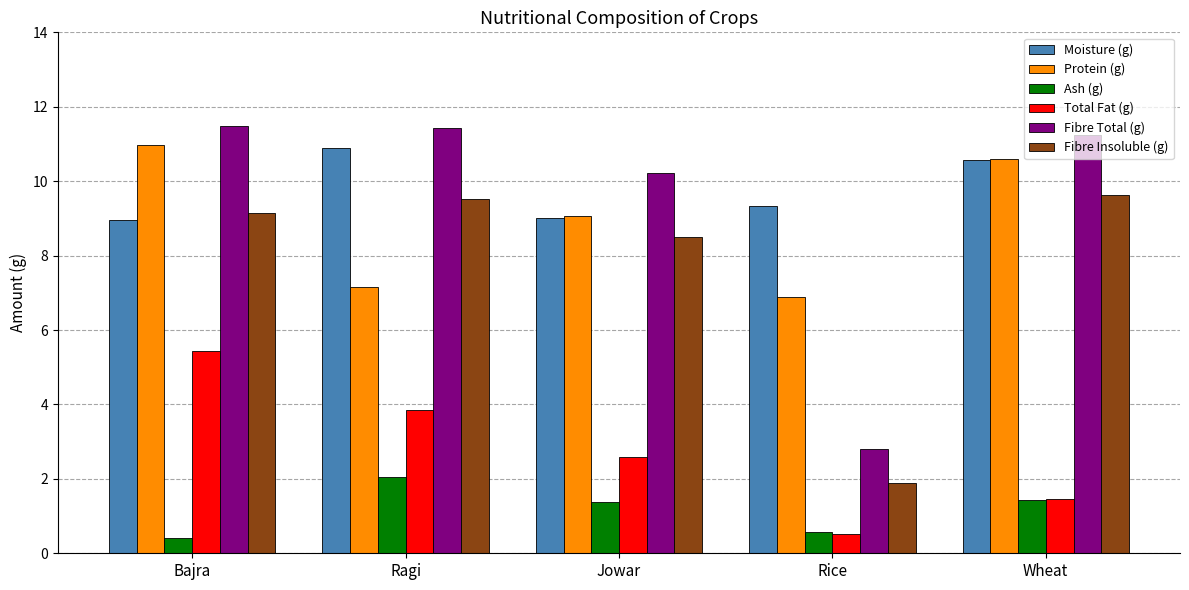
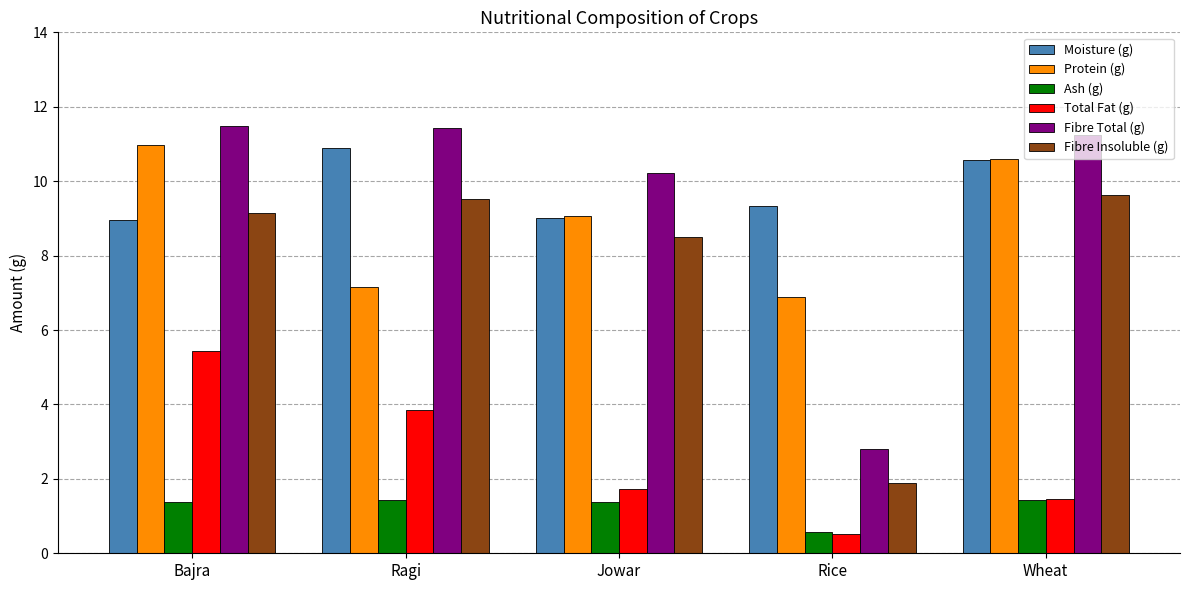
  {
    "Moisture (g)": {
      "Bajra": 9.0,
      "Ragi": 10.9,
      "Jowar": 9.0,
      "Rice": 9.3,
      "Wheat": 10.6
    },
    "Protein (g)": {
      "Bajra": 11.0,
      "Ragi": 7.2,
      "Jowar": 9.1,
      "Rice": 6.9,
      "Wheat": 10.6
    },
    "Ash (g)": {
-     "Bajra": 0.4,
-     "Ragi": 2.0,
+     "Bajra": 1.4,
+     "Ragi": 1.4,
      "Jowar": 1.4,
      "Rice": 0.6,
      "Wheat": 1.4
    },
    "Total Fat (g)": {
      "Bajra": 5.4,
      "Ragi": 3.8,
-     "Jowar": 2.6,
+     "Jowar": 1.7,
      "Rice": 0.5,
      "Wheat": 1.5
    },
    "Fibre Total (g)": {
      "Bajra": 11.5,
      "Ragi": 11.4,
      "Jowar": 10.2,
      "Rice": 2.8
    },
    "Fibre Insoluble (g)": {
      "Bajra": 9.1,
      "Ragi": 9.5,
      "Jowar": 8.5,
      "Rice": 1.9,
      "Wheat": 9.6
    }
  }
